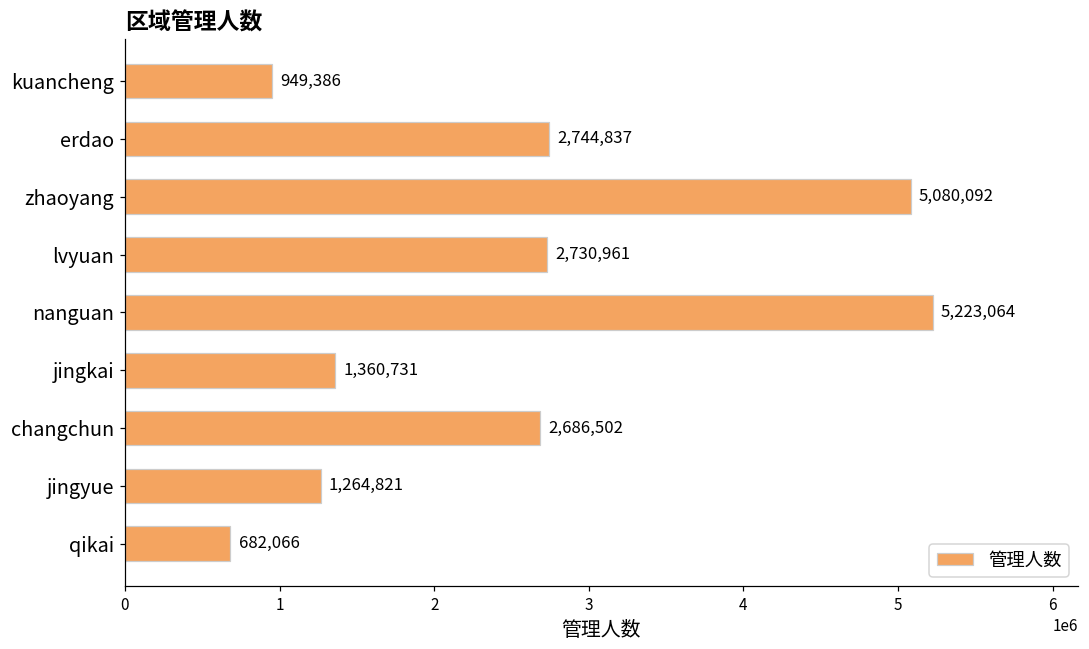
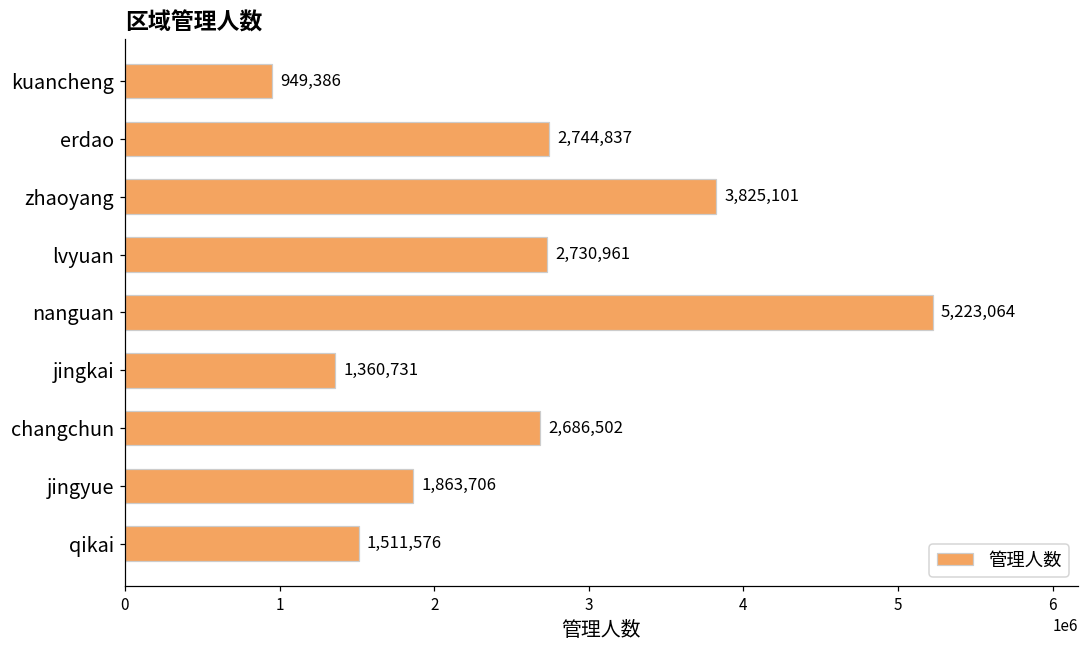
  {
    "kuancheng": "949,386",
    "erdao": "2,744,837",
-   "zhaoyang": "5,080,092",
+   "zhaoyang": "3,825,101",
    "lvyuan": "2,730,961",
    "nanguan": "5,223,064",
    "jingkai": "1,360,731",
    "changchun": "2,686,502",
-   "jingyue": "1,264,821",
-   "qikai": "682,066"
+   "jingyue": "1,863,706",
+   "qikai": "1,511,576"
  }
